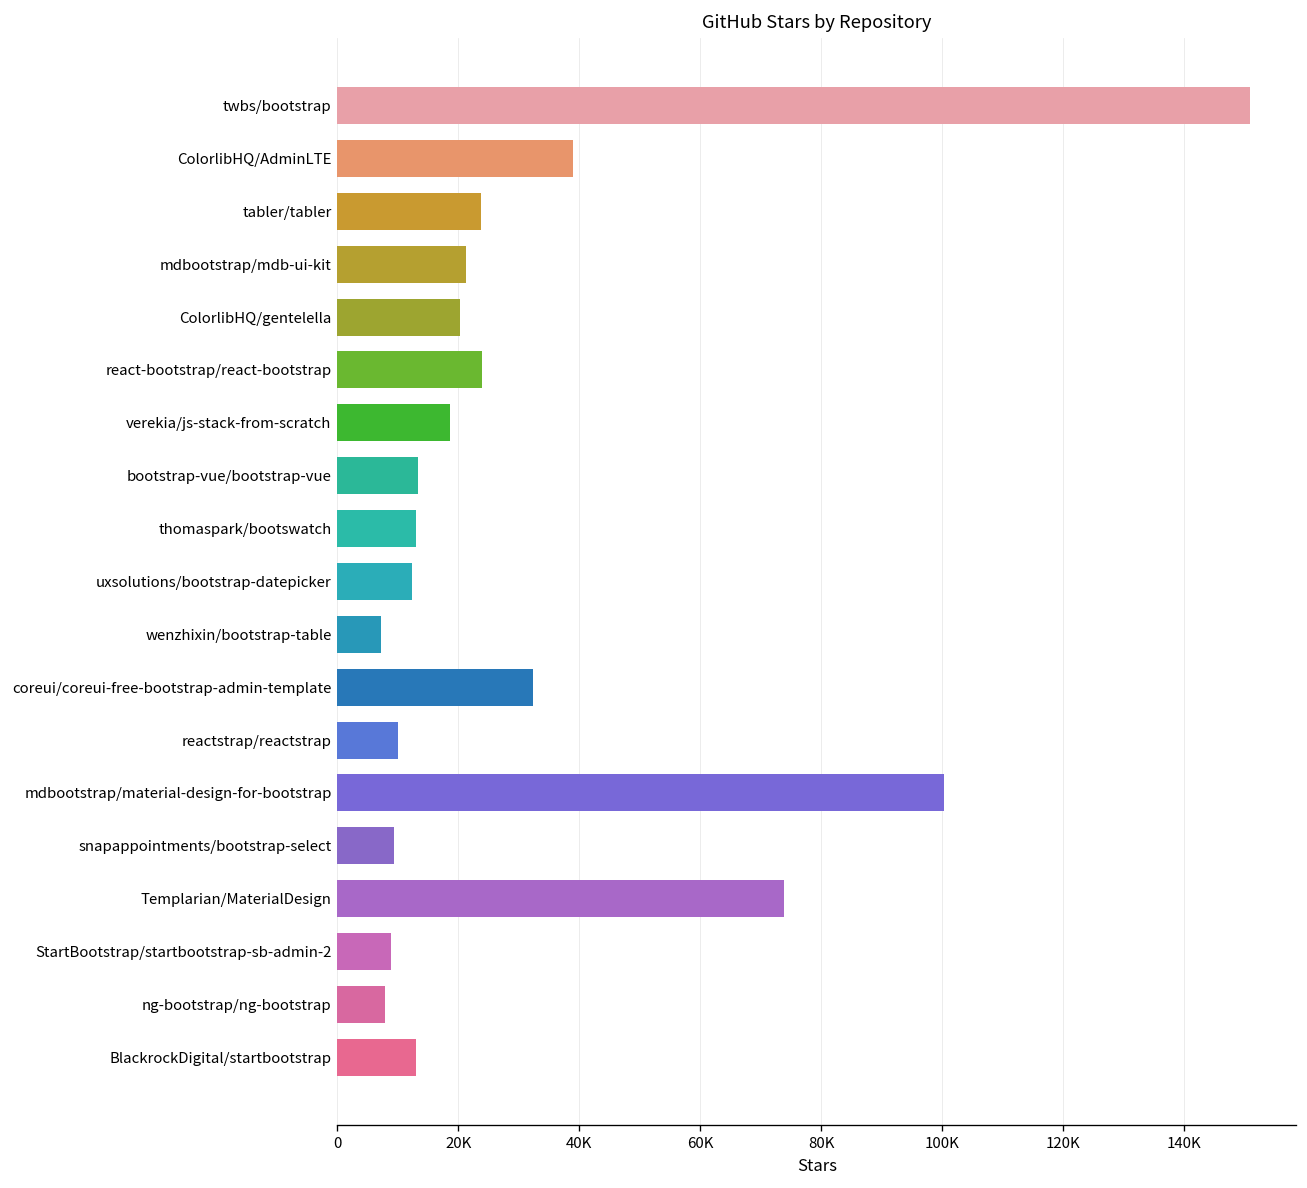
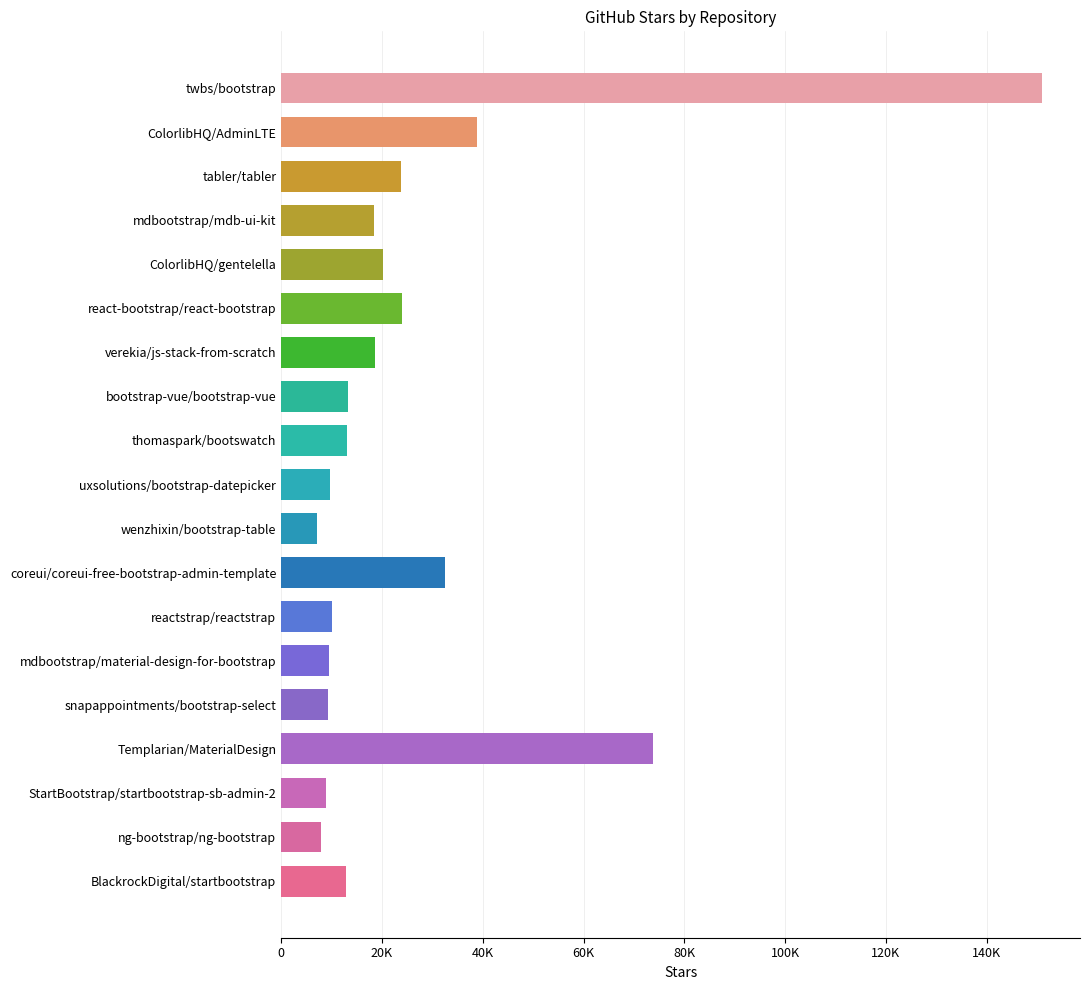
  {
    "twbs/bootstrap": 151000,
    "ColorlibHQ/AdminLTE": 39000,
    "tabler/tabler": 24000,
-   "mdbootstrap/mdb-ui-kit": 21000,
+   "mdbootstrap/mdb-ui-kit": 18000,
    "ColorlibHQ/gentelella": 20000,
    "react-bootstrap/react-bootstrap": 24000,
    "verekia/js-stack-from-scratch": 19000,
    "bootstrap-vue/bootstrap-vue": 13000,
    "thomaspark/bootswatch": 13000,
-   "uxsolutions/bootstrap-datepicker": 12000,
+   "uxsolutions/bootstrap-datepicker": 10000,
    "wenzhixin/bootstrap-table": 7000,
    "coreui/coreui-free-bootstrap-admin-template": 32000,
    "reactstrap/reactstrap": 10000,
-   "mdbootstrap/material-design-for-bootstrap": 100000,
+   "mdbootstrap/material-design-for-bootstrap": 10000,
    "snapappointments/bootstrap-select": 9000,
    "Templarian/MaterialDesign": 74000,
    "StartBootstrap/startbootstrap-sb-admin-2": 9000,
    "ng-bootstrap/ng-bootstrap": 8000,
    "BlackrockDigital/startbootstrap": 13000
  }
